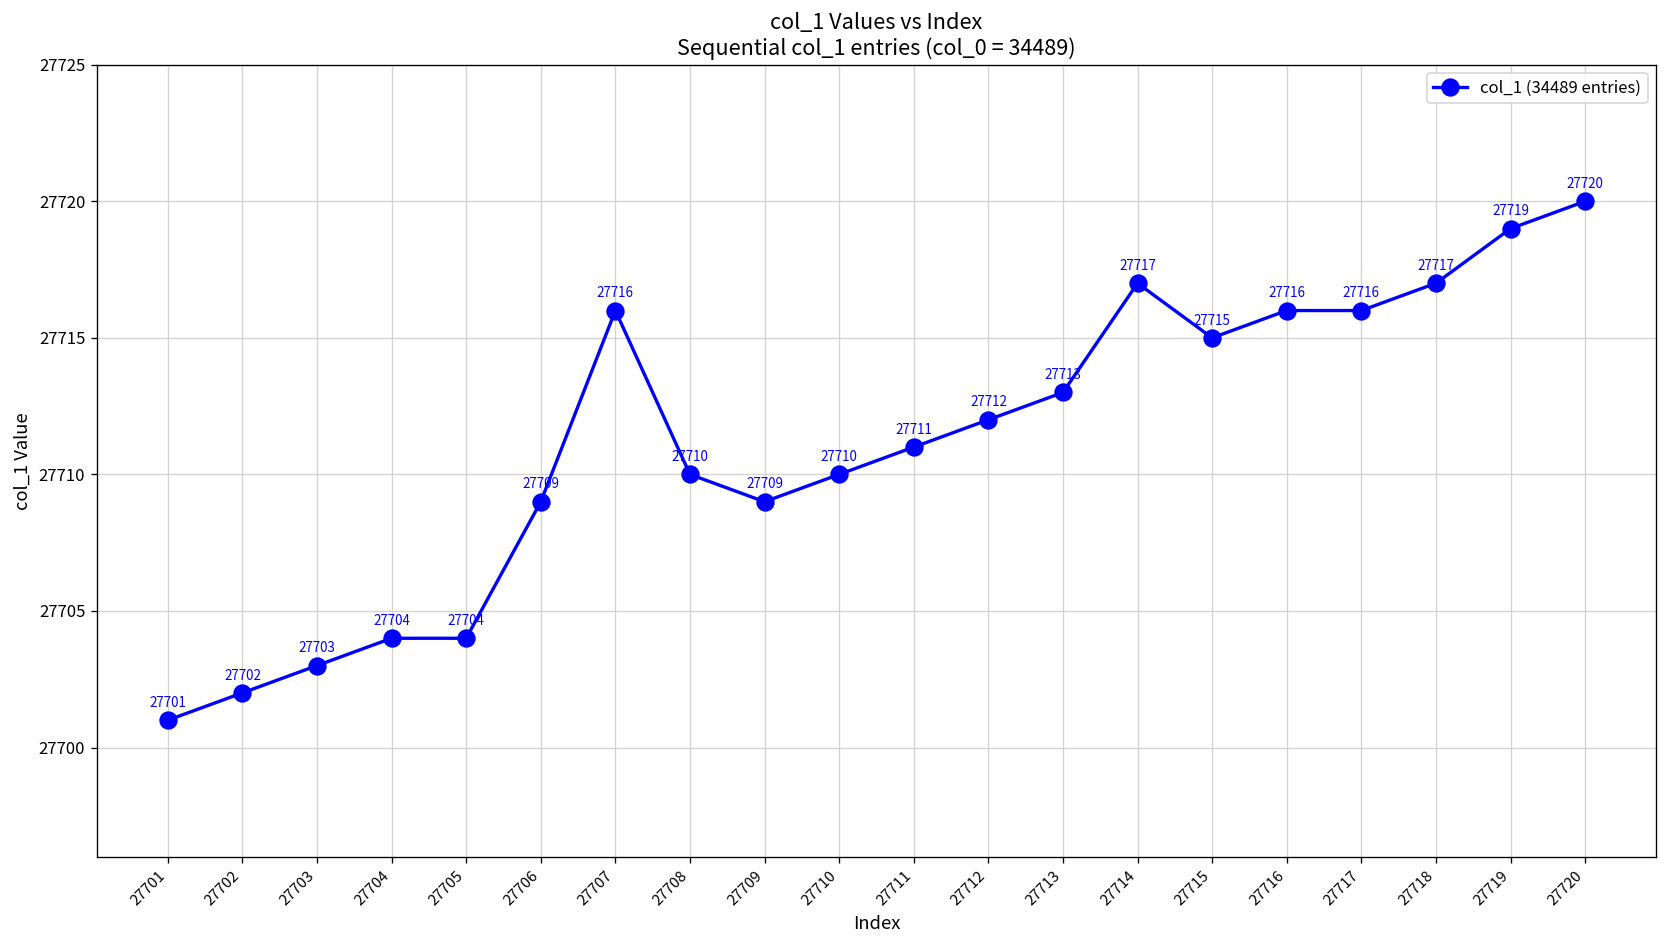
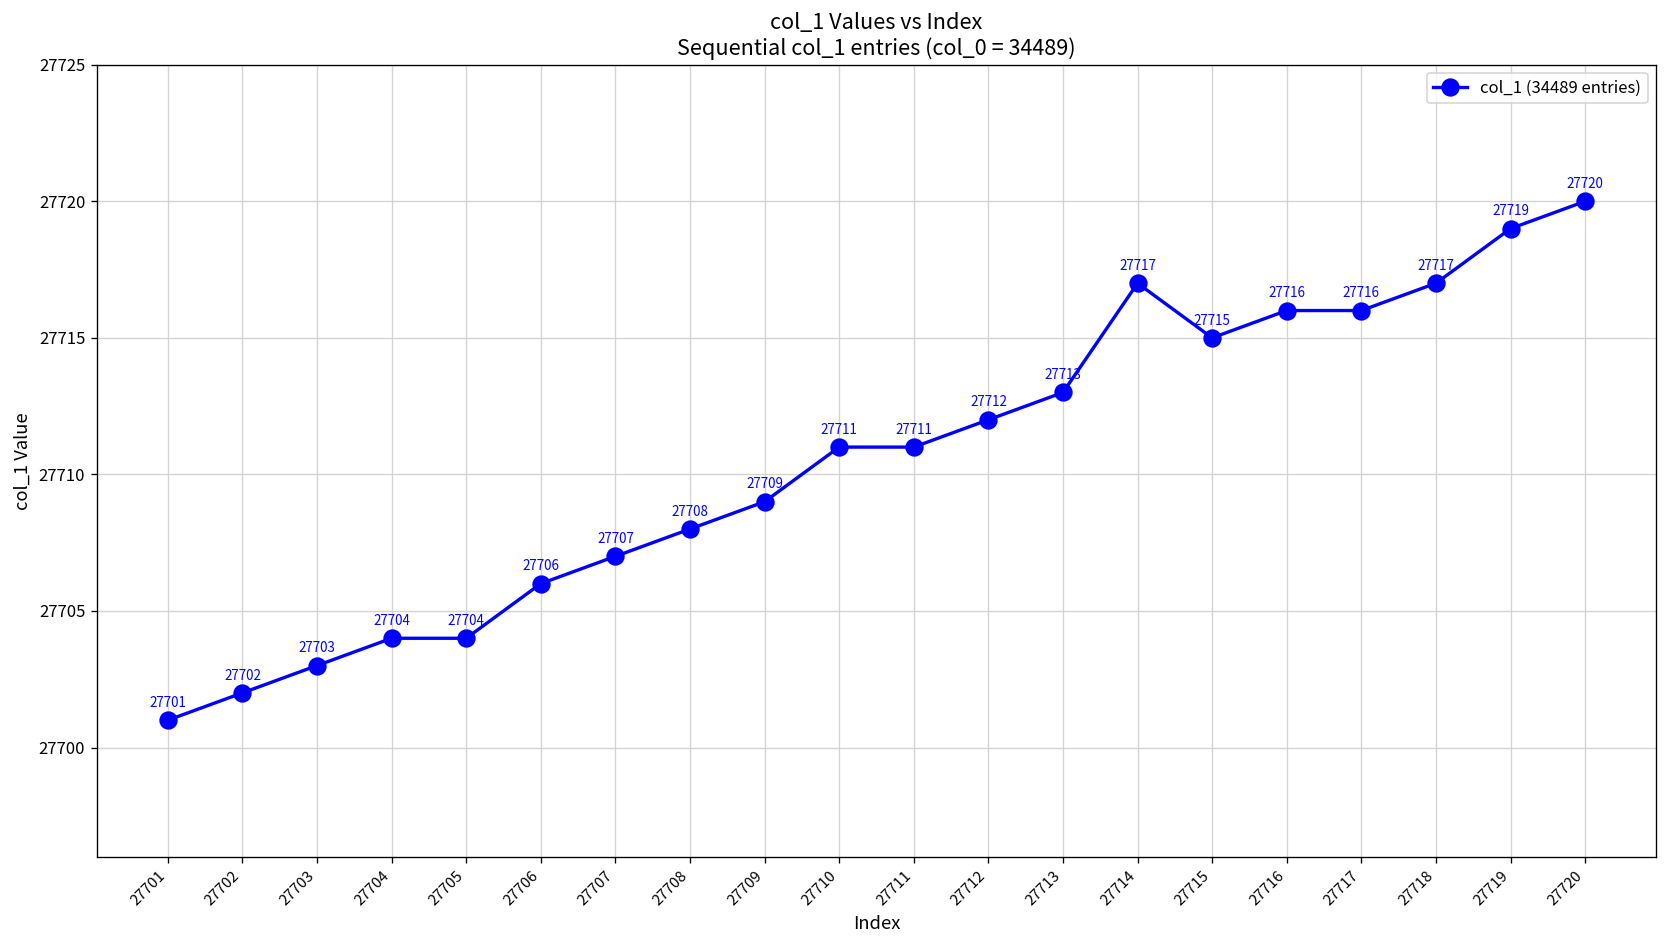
  {
    "27701": 27701,
    "27702": 27702,
    "27703": 27703,
    "27704": 27704,
    "27705": 27704,
-   "27706": 27709,
-   "27707": 27716,
-   "27708": 27710,
+   "27706": 27706,
+   "27707": 27707,
+   "27708": 27708,
    "27709": 27709,
-   "27710": 27710,
+   "27710": 27711,
    "27711": 27711,
    "27712": 27712,
    "27713": 27713,
    "27714": 27717,
    "27715": 27715,
    "27716": 27716,
    "27717": 27716,
    "27718": 27717,
    "27719": 27719,
    "27720": 27720
  }
